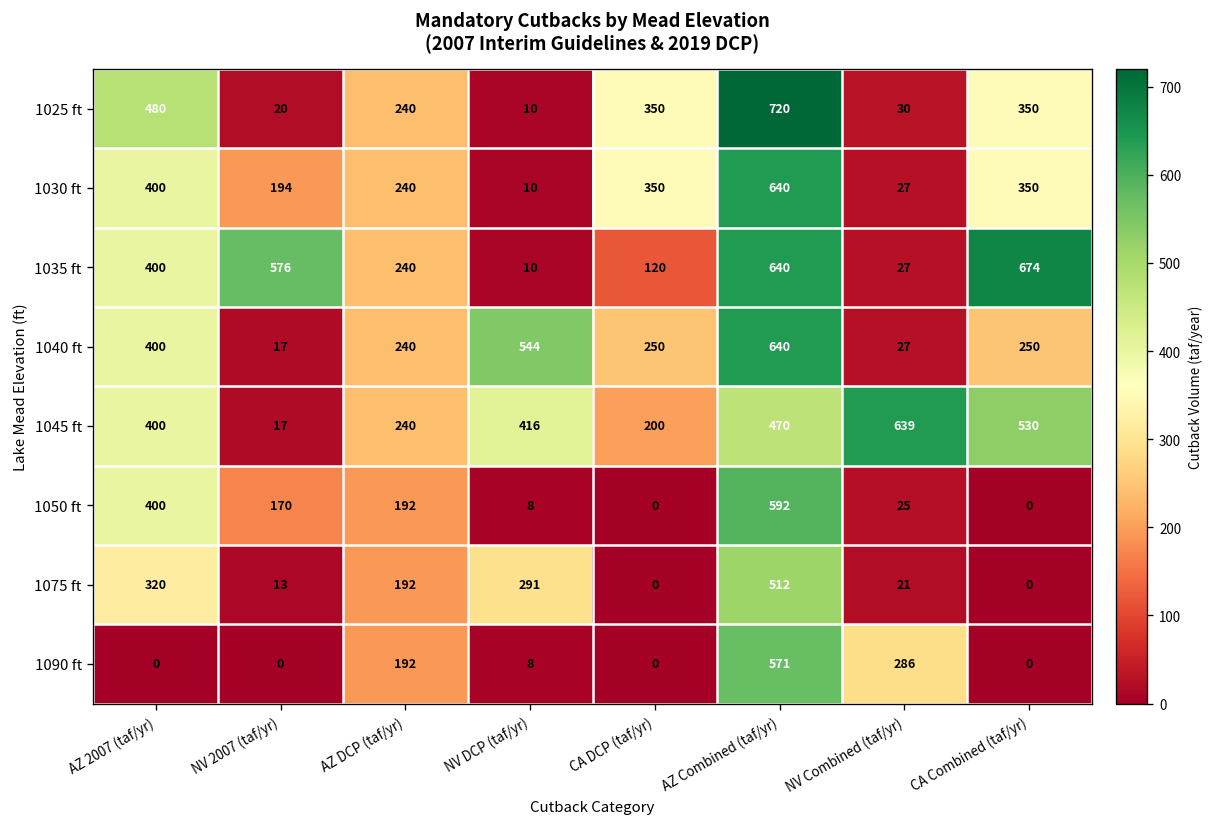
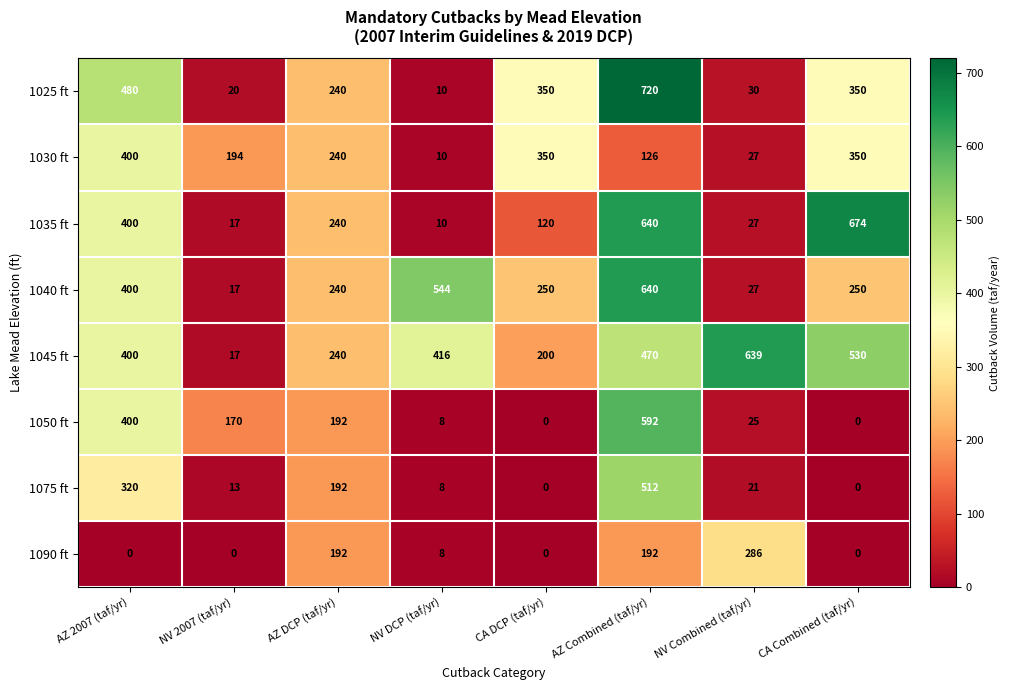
  {
    "1025 ft": {
      "AZ 2007 (taf/yr)": 480,
      "NV 2007 (taf/yr)": 20,
      "AZ DCP (taf/yr)": 240,
      "NV DCP (taf/yr)": 10,
      "CA DCP (taf/yr)": 350,
      "AZ Combined (taf/yr)": 720,
      "NV Combined (taf/yr)": 30,
      "CA Combined (taf/yr)": 350
    },
    "1030 ft": {
      "AZ 2007 (taf/yr)": 400,
      "NV 2007 (taf/yr)": 194,
      "AZ DCP (taf/yr)": 240,
      "NV DCP (taf/yr)": 10,
      "CA DCP (taf/yr)": 350,
-     "AZ Combined (taf/yr)": 640,
+     "AZ Combined (taf/yr)": 126,
      "NV Combined (taf/yr)": 27,
      "CA Combined (taf/yr)": 350
    },
    "1035 ft": {
      "AZ 2007 (taf/yr)": 400,
-     "NV 2007 (taf/yr)": 576,
+     "NV 2007 (taf/yr)": 17,
      "AZ DCP (taf/yr)": 240,
      "NV DCP (taf/yr)": 10,
      "CA DCP (taf/yr)": 120,
      "AZ Combined (taf/yr)": 640,
      "NV Combined (taf/yr)": 27,
      "CA Combined (taf/yr)": 674
    },
    "1040 ft": {
      "AZ 2007 (taf/yr)": 400,
      "NV 2007 (taf/yr)": 17,
      "AZ DCP (taf/yr)": 240,
      "NV DCP (taf/yr)": 544,
      "CA DCP (taf/yr)": 250,
      "AZ Combined (taf/yr)": 640,
      "NV Combined (taf/yr)": 27,
      "CA Combined (taf/yr)": 250
    },
    "1045 ft": {
      "AZ 2007 (taf/yr)": 400,
      "NV 2007 (taf/yr)": 17,
      "AZ DCP (taf/yr)": 240,
      "NV DCP (taf/yr)": 416,
      "CA DCP (taf/yr)": 200,
      "AZ Combined (taf/yr)": 470,
      "NV Combined (taf/yr)": 639,
      "CA Combined (taf/yr)": 530
    },
    "1050 ft": {
      "AZ 2007 (taf/yr)": 400,
      "NV 2007 (taf/yr)": 170,
      "AZ DCP (taf/yr)": 192,
      "NV DCP (taf/yr)": 8,
      "CA DCP (taf/yr)": 0,
      "AZ Combined (taf/yr)": 592,
      "NV Combined (taf/yr)": 25,
      "CA Combined (taf/yr)": 0
    },
    "1075 ft": {
      "AZ 2007 (taf/yr)": 320,
      "NV 2007 (taf/yr)": 13,
      "AZ DCP (taf/yr)": 192,
-     "NV DCP (taf/yr)": 291,
+     "NV DCP (taf/yr)": 8,
      "CA DCP (taf/yr)": 0,
      "AZ Combined (taf/yr)": 512,
      "NV Combined (taf/yr)": 21,
      "CA Combined (taf/yr)": 0
    },
    "1090 ft": {
      "AZ 2007 (taf/yr)": 0,
      "NV 2007 (taf/yr)": 0,
      "AZ DCP (taf/yr)": 192,
      "NV DCP (taf/yr)": 8,
      "CA DCP (taf/yr)": 0,
-     "AZ Combined (taf/yr)": 571,
+     "AZ Combined (taf/yr)": 192,
      "NV Combined (taf/yr)": 286,
      "CA Combined (taf/yr)": 0
    }
  }
